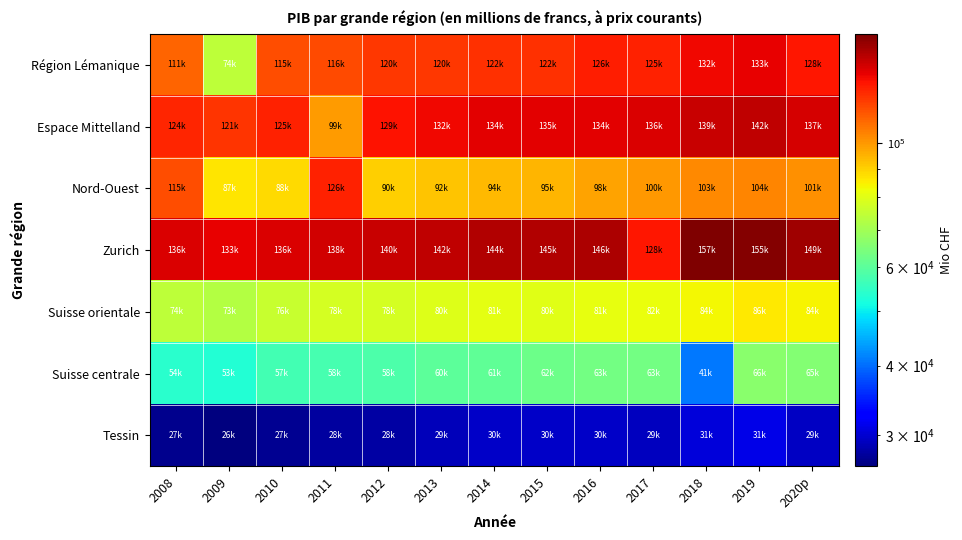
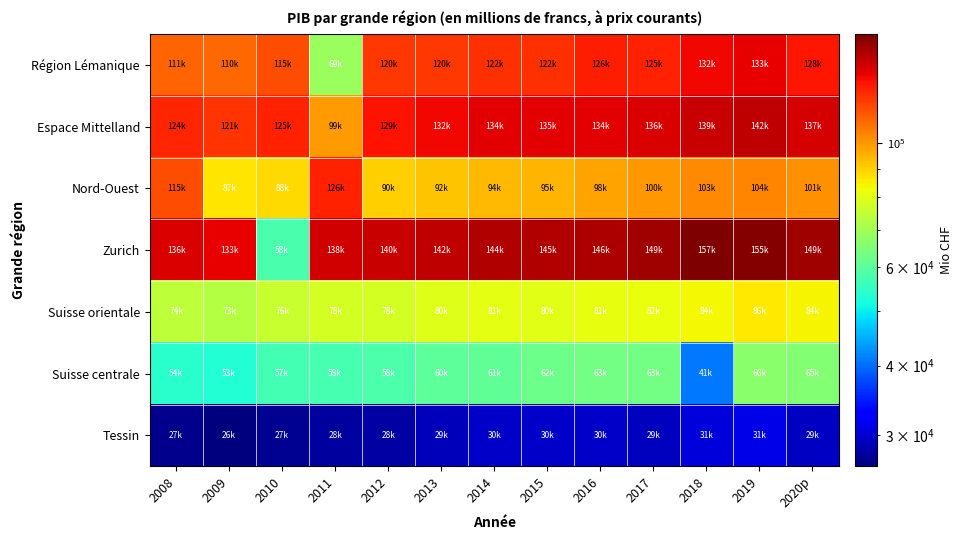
  {
    "Région Lémanique": {
      "2008": "111k",
-     "2009": "74k",
+     "2009": "110k",
      "2010": "115k",
-     "2011": "116k",
+     "2011": "69k",
      "2012": "120k",
      "2013": "120k",
      "2014": "122k",
      "2015": "122k",
      "2016": "126k",
      "2017": "125k",
      "2018": "132k",
      "2019": "133k",
      "2020p": "128k"
    },
    "Espace Mittelland": {
      "2008": "124k",
      "2009": "121k",
      "2010": "125k",
      "2011": "99k",
      "2012": "129k",
      "2013": "132k",
      "2014": "134k",
      "2015": "135k",
      "2016": "134k",
      "2017": "136k",
      "2018": "139k",
      "2019": "142k",
      "2020p": "137k"
    },
    "Nord-Ouest": {
      "2008": "115k",
      "2009": "87k",
      "2010": "88k",
      "2011": "126k",
      "2012": "90k",
      "2013": "92k",
      "2014": "94k",
      "2015": "95k",
      "2016": "98k",
      "2017": "100k",
      "2018": "103k",
      "2019": "104k",
      "2020p": "101k"
    },
    "Zurich": {
      "2008": "136k",
      "2009": "133k",
-     "2010": "136k",
+     "2010": "58k",
      "2011": "138k",
      "2012": "140k",
      "2013": "142k",
      "2014": "144k",
      "2015": "145k",
      "2016": "146k",
-     "2017": "128k",
+     "2017": "149k",
      "2018": "157k",
      "2019": "155k",
      "2020p": "149k"
    },
    "Suisse orientale": {
      "2008": "74k",
      "2009": "73k",
      "2010": "76k",
      "2011": "78k",
      "2012": "78k",
      "2013": "80k",
      "2014": "81k",
      "2015": "80k",
      "2016": "81k",
      "2017": "82k",
      "2018": "84k",
      "2019": "86k",
      "2020p": "84k"
    },
    "Suisse centrale": {
      "2008": "54k",
      "2009": "53k",
      "2010": "57k",
      "2011": "58k",
      "2012": "58k",
      "2013": "60k",
      "2014": "61k",
      "2015": "62k",
      "2016": "63k",
      "2017": "63k",
      "2018": "41k",
      "2019": "66k",
      "2020p": "65k"
    },
    "Tessin": {
      "2008": "27k",
      "2009": "26k",
      "2010": "27k",
      "2011": "28k",
      "2012": "28k",
      "2013": "29k",
      "2014": "30k",
      "2015": "30k",
      "2016": "30k",
      "2017": "29k",
      "2018": "31k",
      "2019": "31k",
      "2020p": "29k"
    }
  }
